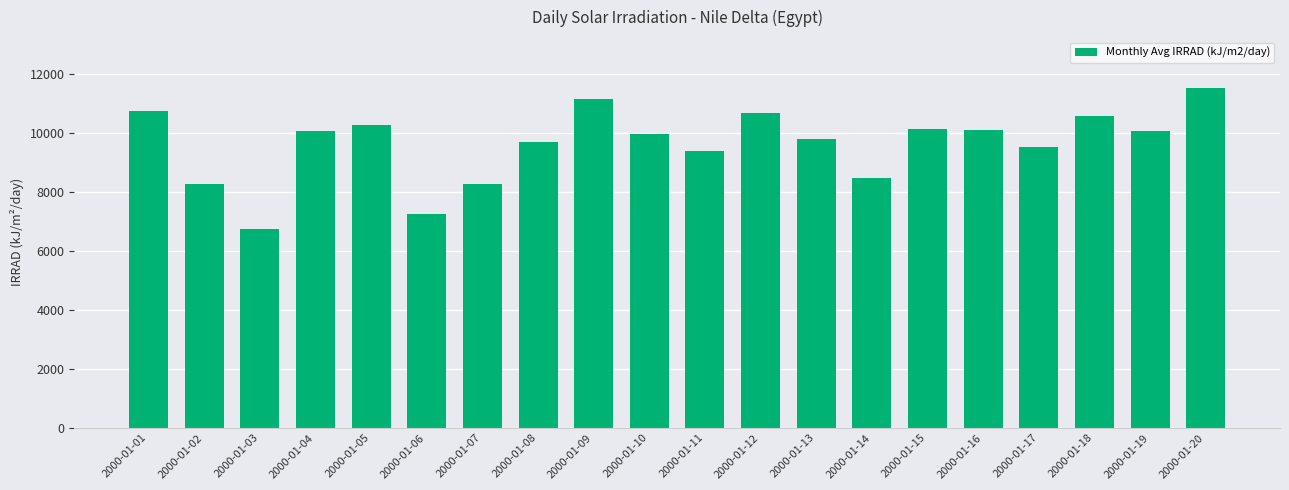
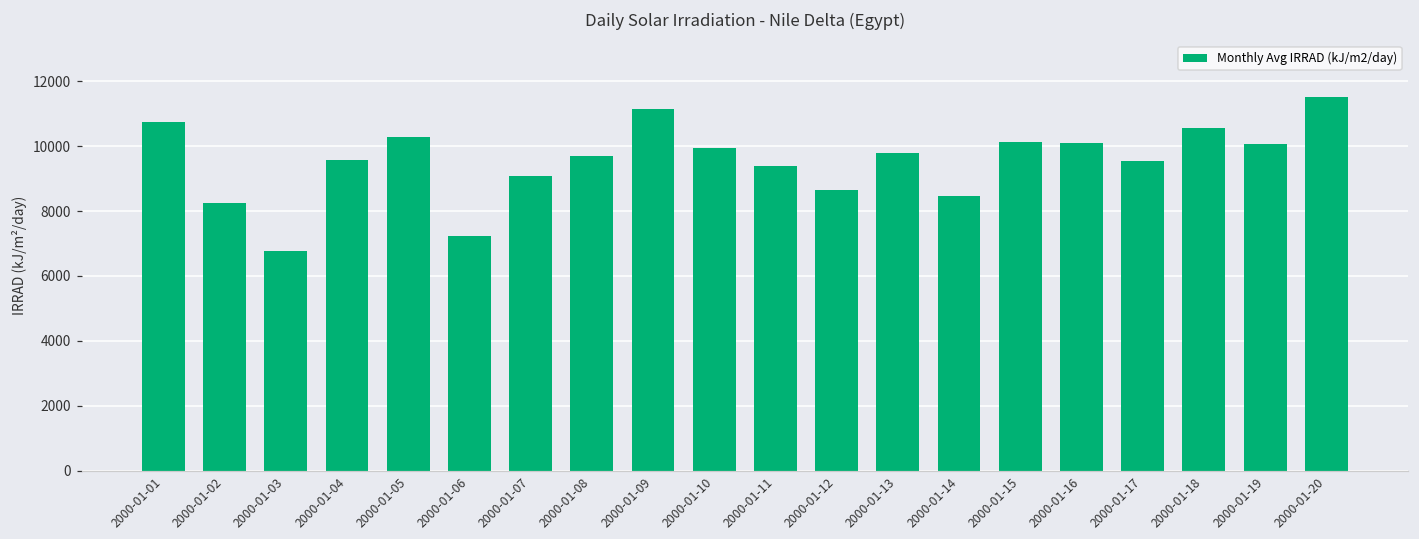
  {
    "2000-01-01": 10700,
    "2000-01-02": 8300,
    "2000-01-03": 6800,
-   "2000-01-04": 10100,
+   "2000-01-04": 9600,
    "2000-01-05": 10300,
    "2000-01-06": 7200,
-   "2000-01-07": 8300,
+   "2000-01-07": 9100,
    "2000-01-08": 9700,
    "2000-01-09": 11100,
    "2000-01-10": 10000,
    "2000-01-11": 9400,
-   "2000-01-12": 10700,
+   "2000-01-12": 8600,
    "2000-01-13": 9800,
    "2000-01-14": 8500,
    "2000-01-15": 10100,
    "2000-01-16": 10100,
    "2000-01-17": 9500,
    "2000-01-18": 10600,
    "2000-01-19": 10100,
    "2000-01-20": 11500
  }
